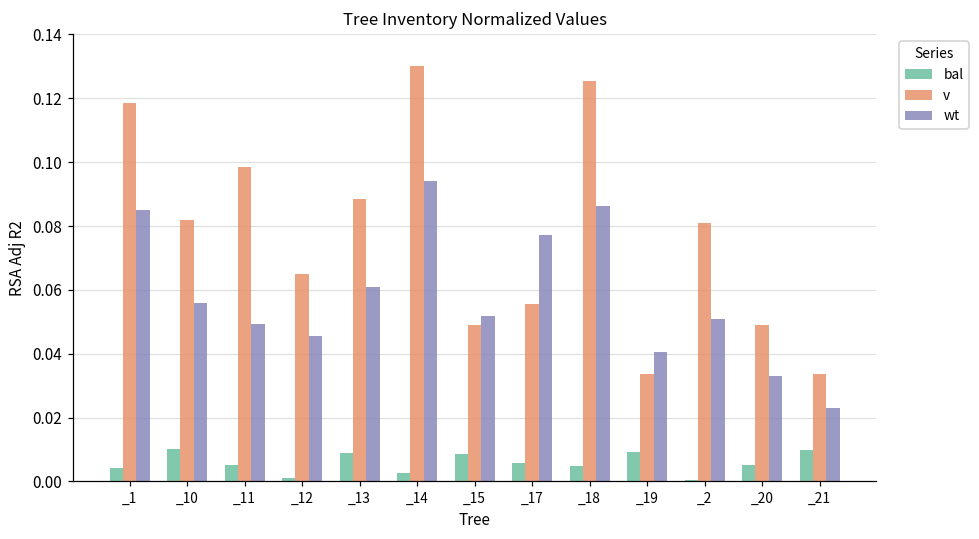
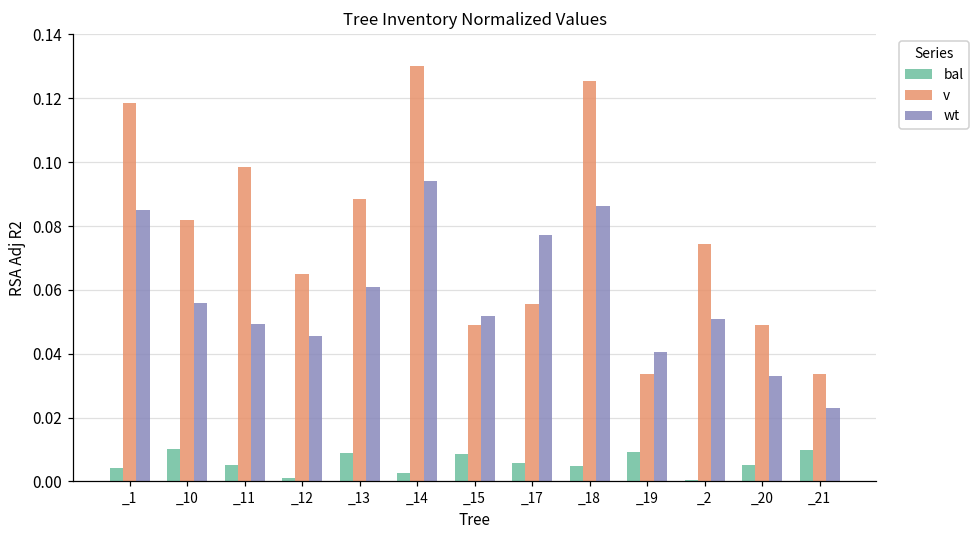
  {
    "bal": {
      "_1": 0.004,
      "_10": 0.010,
      "_11": 0.005,
      "_12": 0.001,
      "_13": 0.009,
      "_14": 0.003,
      "_15": 0.008,
      "_17": 0.006,
      "_18": 0.005,
      "_19": 0.009,
      "_20": 0.005,
      "_21": 0.010
    },
    "v": {
      "_1": 0.119,
      "_10": 0.082,
      "_11": 0.098,
      "_12": 0.065,
      "_13": 0.088,
      "_14": 0.130,
      "_15": 0.049,
      "_17": 0.056,
      "_18": 0.126,
      "_19": 0.034,
-     "_2": 0.081,
+     "_2": 0.074,
      "_20": 0.049,
      "_21": 0.034
    },
    "wt": {
      "_1": 0.085,
      "_10": 0.056,
      "_11": 0.049,
      "_12": 0.046,
      "_13": 0.061,
      "_14": 0.094,
      "_15": 0.052,
      "_17": 0.077,
      "_18": 0.086,
      "_19": 0.041,
      "_2": 0.051,
      "_20": 0.033,
      "_21": 0.023
    }
  }
